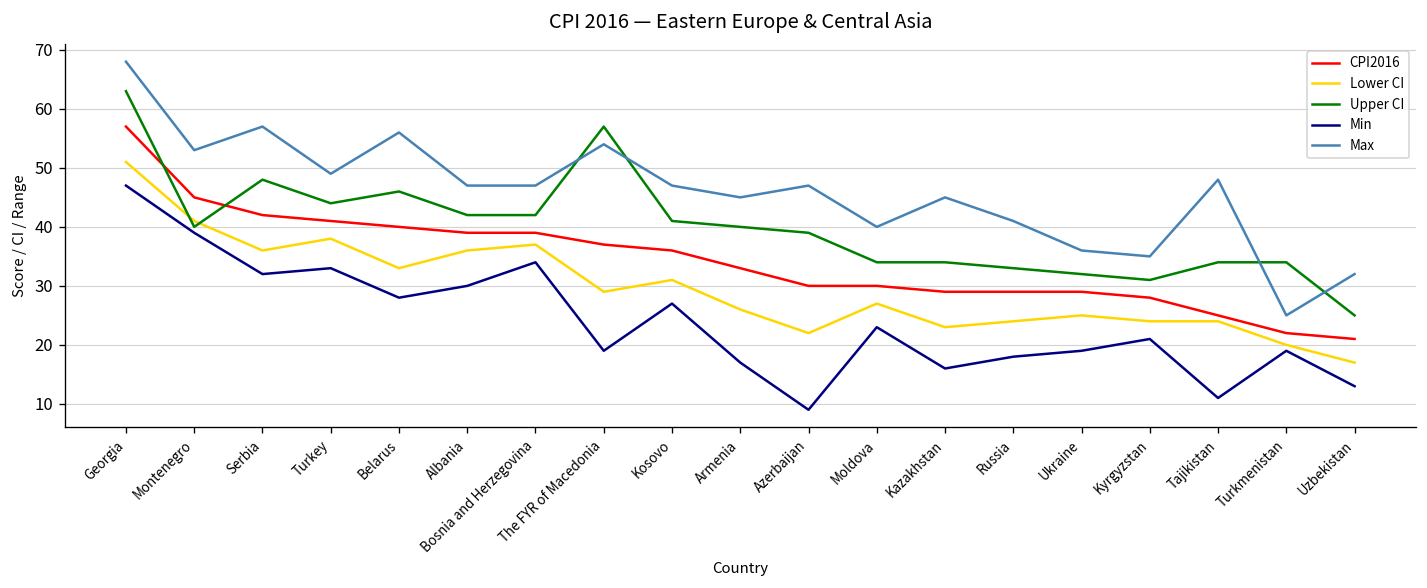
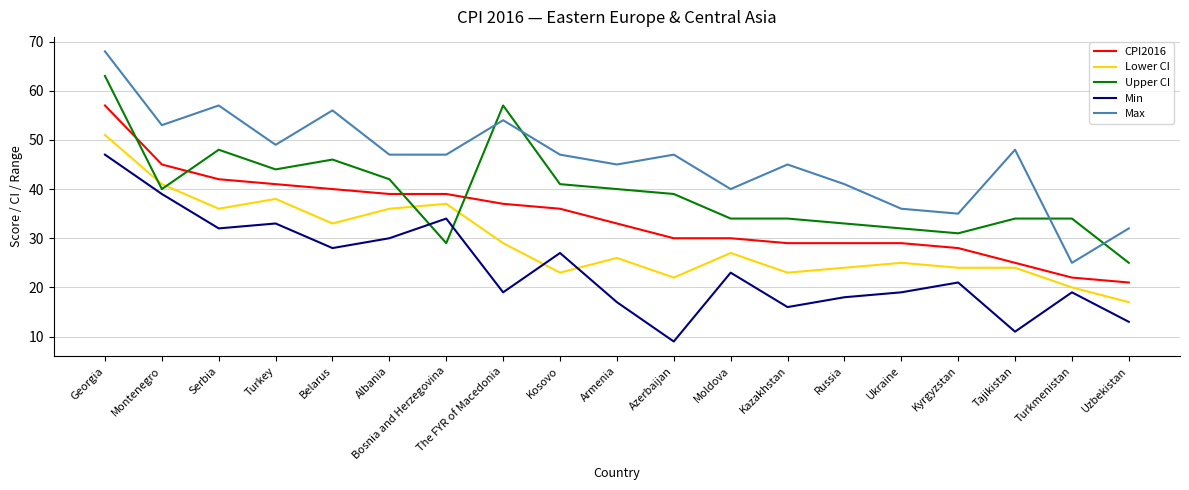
  {
    "CPI2016": {
      "Georgia": 57,
      "Montenegro": 45,
      "Serbia": 42,
      "Turkey": 41,
      "Belarus": 40,
      "Albania": 39,
      "Bosnia and Herzegovina": 39,
      "The FYR of Macedonia": 37,
      "Kosovo": 36,
      "Armenia": 33,
      "Azerbaijan": 30,
      "Moldova": 30,
      "Kazakhstan": 29,
      "Russia": 29,
      "Ukraine": 29,
      "Kyrgyzstan": 28,
      "Tajikistan": 25,
      "Turkmenistan": 22,
      "Uzbekistan": 21
    },
    "Lower CI": {
      "Georgia": 51,
      "Montenegro": 41,
      "Serbia": 36,
      "Turkey": 38,
      "Belarus": 33,
      "Albania": 36,
      "Bosnia and Herzegovina": 37,
      "The FYR of Macedonia": 29,
-     "Kosovo": 31,
+     "Kosovo": 23,
      "Armenia": 26,
      "Azerbaijan": 22,
      "Moldova": 27,
      "Kazakhstan": 23,
      "Russia": 24,
      "Ukraine": 25,
      "Kyrgyzstan": 24,
      "Tajikistan": 24,
      "Turkmenistan": 20,
      "Uzbekistan": 17
    },
    "Upper CI": {
      "Georgia": 63,
      "Montenegro": 40,
      "Serbia": 48,
      "Turkey": 44,
      "Belarus": 46,
      "Albania": 42,
-     "Bosnia and Herzegovina": 42,
+     "Bosnia and Herzegovina": 29,
      "The FYR of Macedonia": 57,
      "Kosovo": 41,
      "Armenia": 40,
      "Azerbaijan": 39,
      "Moldova": 34,
      "Kazakhstan": 34,
      "Russia": 33,
      "Ukraine": 32,
      "Kyrgyzstan": 31,
      "Tajikistan": 34,
      "Turkmenistan": 34,
      "Uzbekistan": 25
    },
    "Min": {
      "Georgia": 47,
      "Montenegro": 39,
      "Serbia": 32,
      "Turkey": 33,
      "Belarus": 28,
      "Albania": 30,
      "Bosnia and Herzegovina": 34,
      "The FYR of Macedonia": 19,
      "Kosovo": 27,
      "Armenia": 17,
      "Azerbaijan": 9,
      "Moldova": 23,
      "Kazakhstan": 16,
      "Russia": 18,
      "Ukraine": 19,
      "Kyrgyzstan": 21,
      "Tajikistan": 11,
      "Turkmenistan": 19,
      "Uzbekistan": 13
    },
    "Max": {
      "Georgia": 68,
      "Montenegro": 53,
      "Serbia": 57,
      "Turkey": 49,
      "Belarus": 56,
      "Albania": 47,
      "Bosnia and Herzegovina": 47,
      "The FYR of Macedonia": 54,
      "Kosovo": 47,
      "Armenia": 45,
      "Azerbaijan": 47,
      "Moldova": 40,
      "Kazakhstan": 45,
      "Russia": 41,
      "Ukraine": 36,
      "Kyrgyzstan": 35,
      "Tajikistan": 48,
      "Turkmenistan": 25,
      "Uzbekistan": 32
    }
  }
